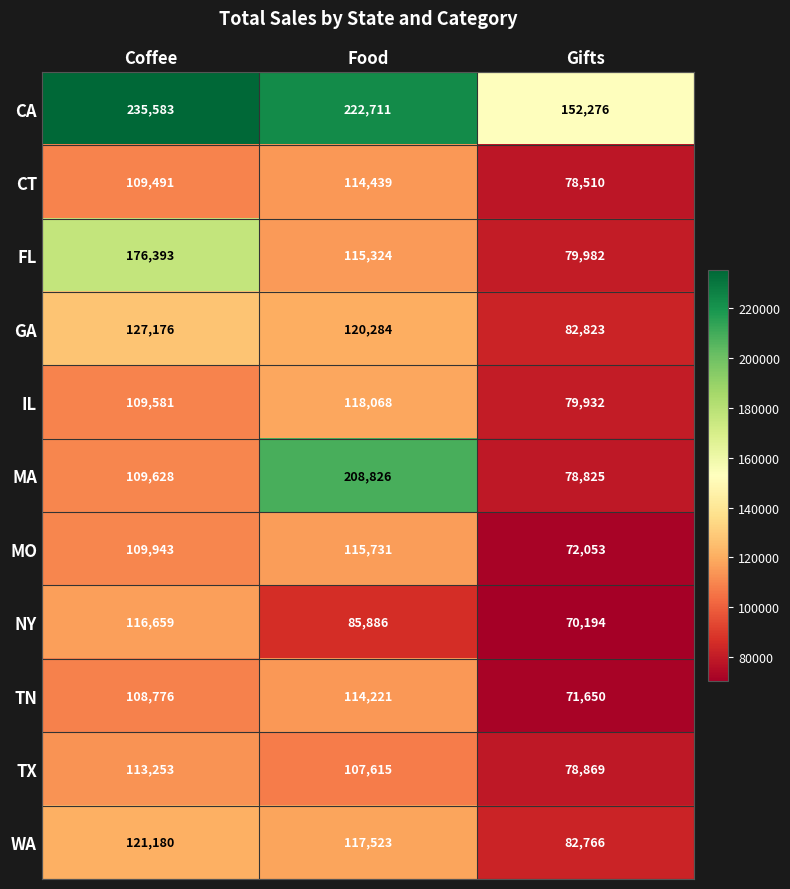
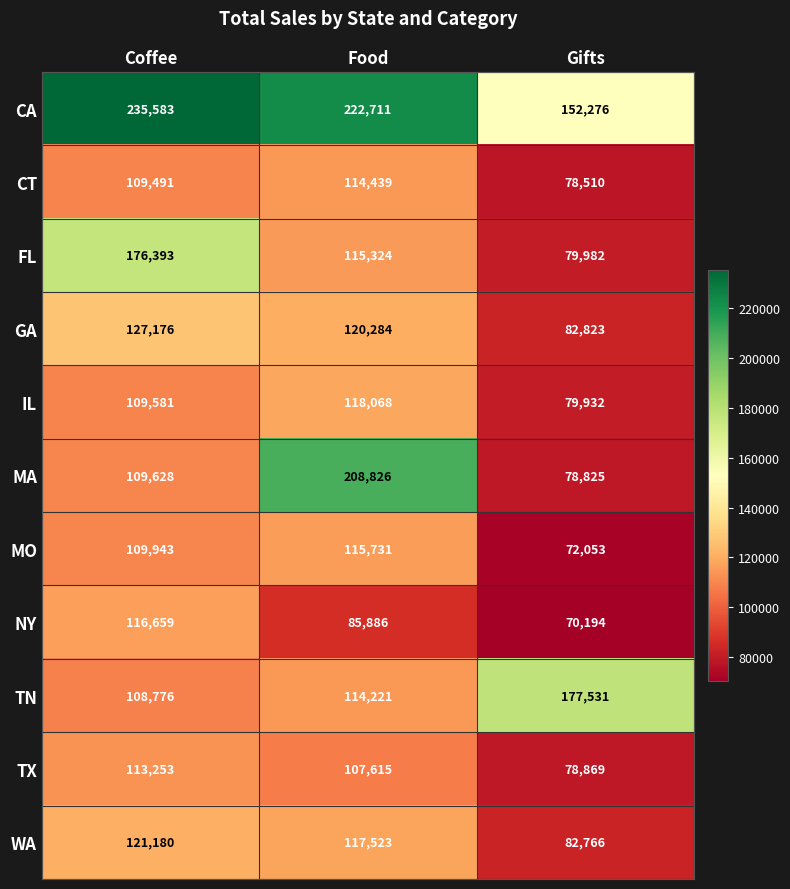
  {
    "CA": {
      "Coffee": "235,583",
      "Food": "222,711",
      "Gifts": "152,276"
    },
    "CT": {
      "Coffee": "109,491",
      "Food": "114,439",
      "Gifts": "78,510"
    },
    "FL": {
      "Coffee": "176,393",
      "Food": "115,324",
      "Gifts": "79,982"
    },
    "GA": {
      "Coffee": "127,176",
      "Food": "120,284",
      "Gifts": "82,823"
    },
    "IL": {
      "Coffee": "109,581",
      "Food": "118,068",
      "Gifts": "79,932"
    },
    "MA": {
      "Coffee": "109,628",
      "Food": "208,826",
      "Gifts": "78,825"
    },
    "MO": {
      "Coffee": "109,943",
      "Food": "115,731",
      "Gifts": "72,053"
    },
    "NY": {
      "Coffee": "116,659",
      "Food": "85,886",
      "Gifts": "70,194"
    },
    "TN": {
      "Coffee": "108,776",
      "Food": "114,221",
-     "Gifts": "71,650"
+     "Gifts": "177,531"
    },
    "TX": {
      "Coffee": "113,253",
      "Food": "107,615",
      "Gifts": "78,869"
    },
    "WA": {
      "Coffee": "121,180",
      "Food": "117,523",
      "Gifts": "82,766"
    }
  }
